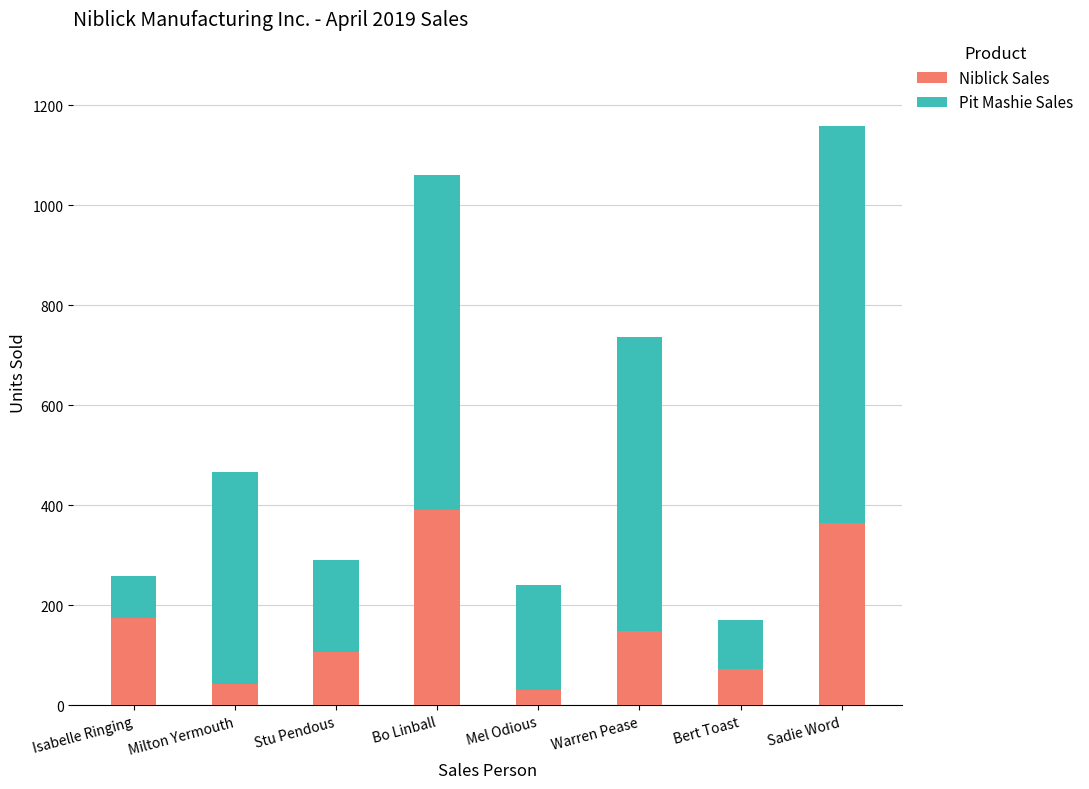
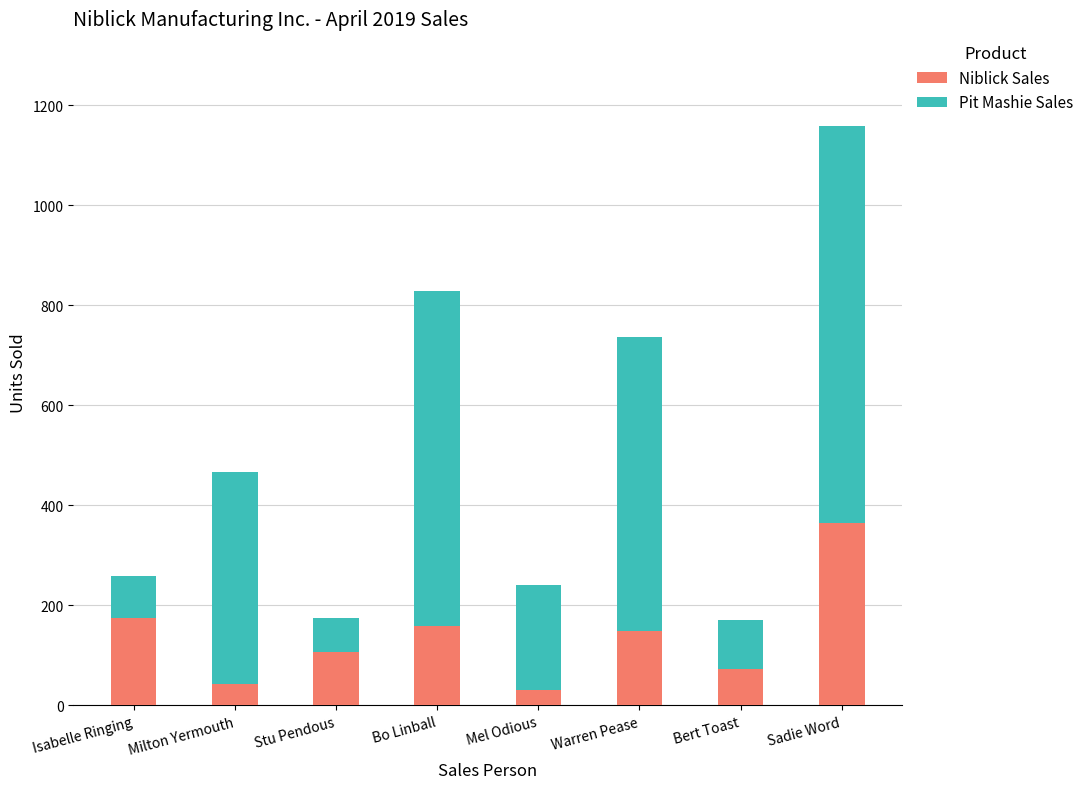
  {
    "Niblick Sales": {
      "Isabelle Ringing": 180,
      "Milton Yermouth": 40,
      "Stu Pendous": 110,
-     "Bo Linball": 390,
+     "Bo Linball": 160,
      "Mel Odious": 30,
      "Warren Pease": 150,
      "Bert Toast": 70,
      "Sadie Word": 370
    },
    "Pit Mashie Sales": {
      "Isabelle Ringing": 80,
      "Milton Yermouth": 430,
-     "Stu Pendous": 180,
+     "Stu Pendous": 70,
      "Bo Linball": 670,
      "Mel Odious": 210,
      "Warren Pease": 590,
      "Bert Toast": 100,
      "Sadie Word": 790
    }
  }
